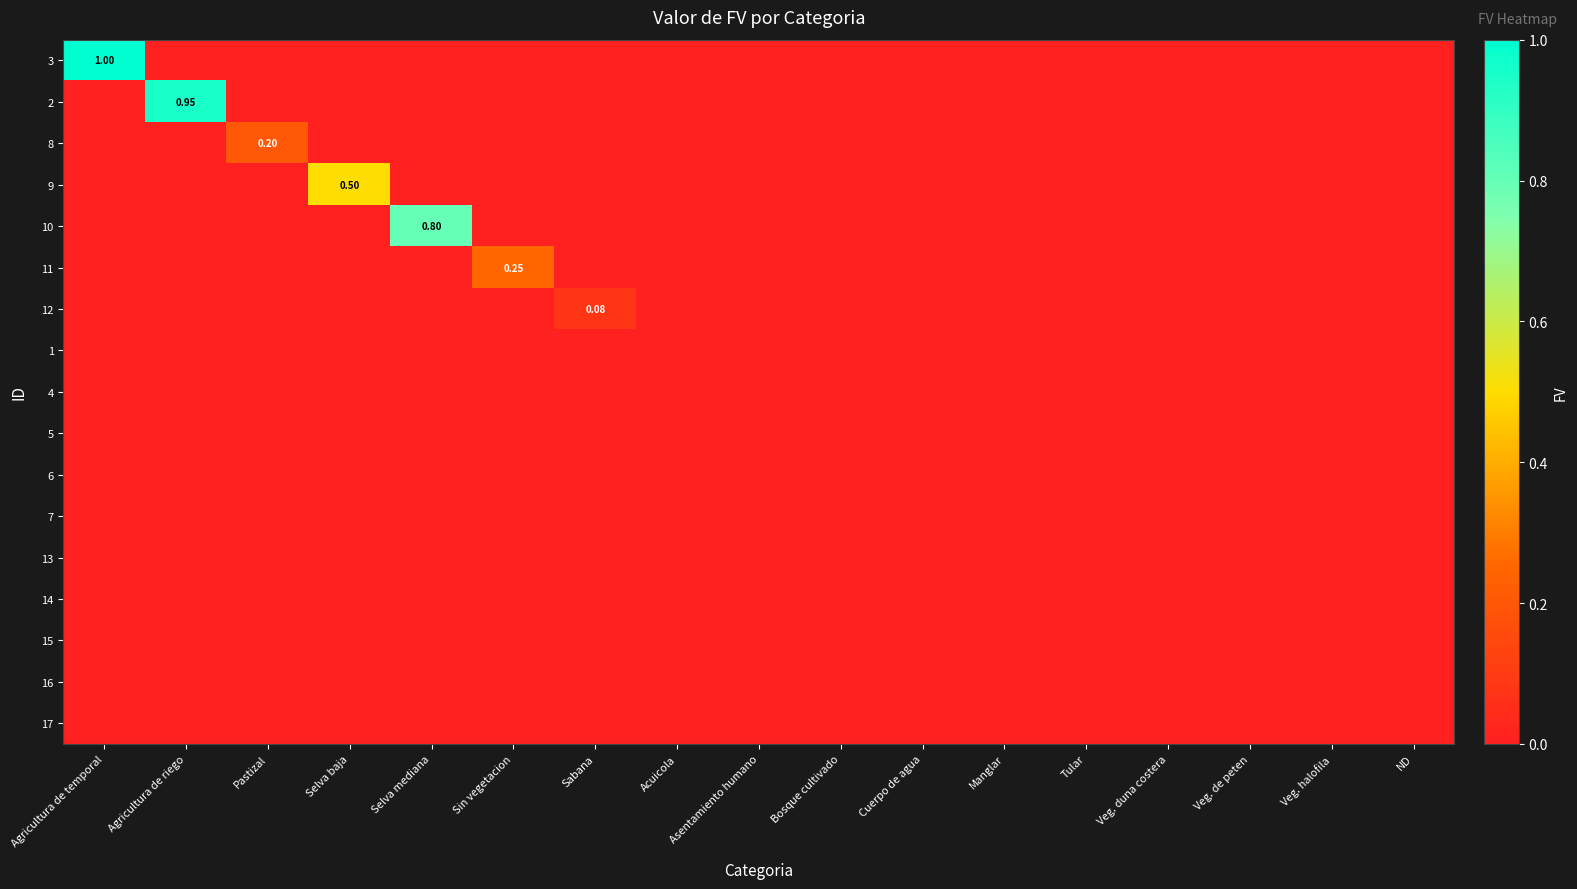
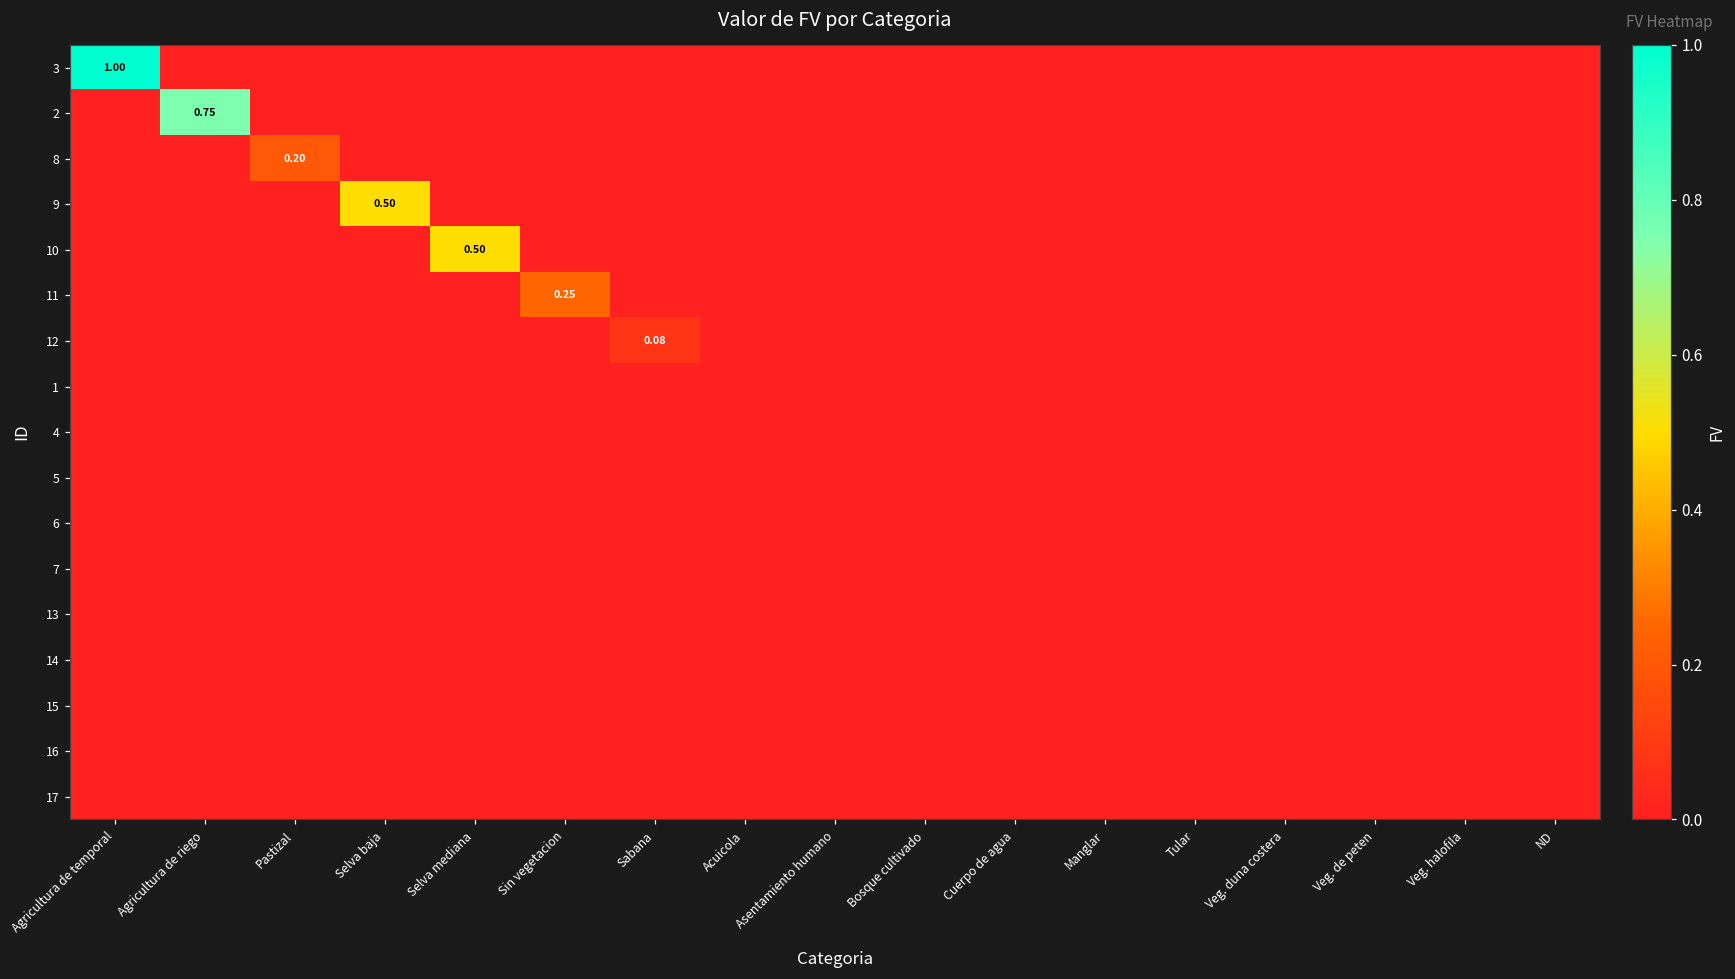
  {
    "3": {
      "Agricultura de temporal": 1.00
    },
    "2": {
-     "Agricultura de riego": 0.95
+     "Agricultura de riego": 0.75
    },
    "8": {
      "Pastizal": 0.20
    },
    "9": {
      "Selva baja": 0.50
    },
    "10": {
-     "Selva mediana": 0.80
+     "Selva mediana": 0.50
    },
    "11": {
      "Sin vegetacion": 0.25
    },
    "12": {
      "Sabana": 0.08
    }
  }
